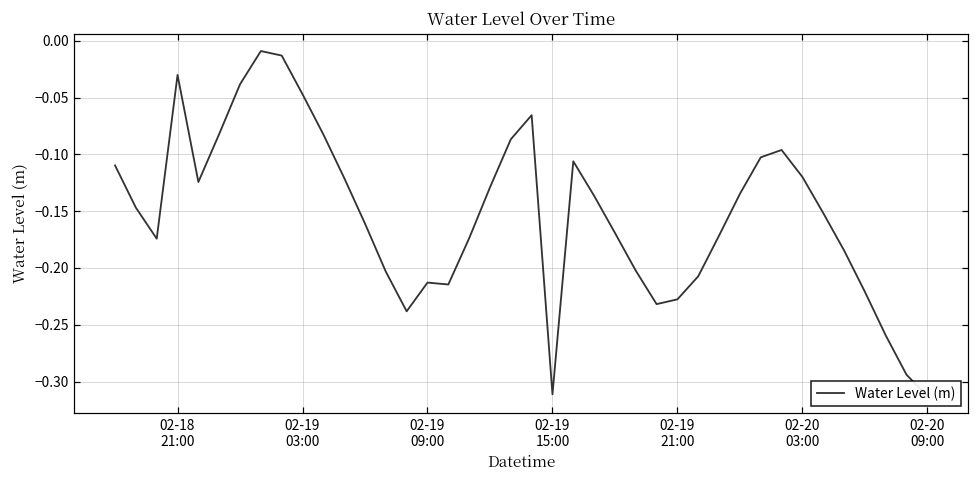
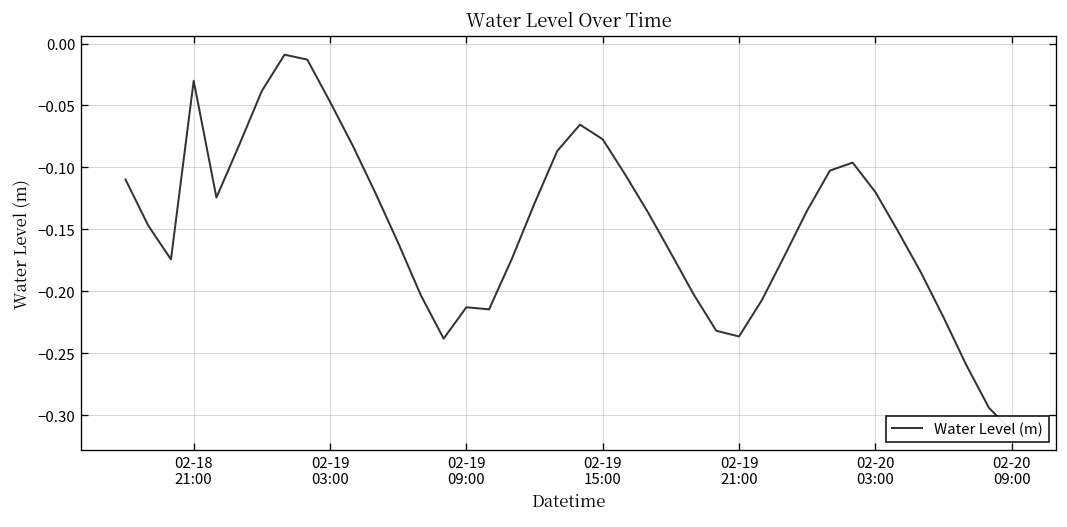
  {
    "02-18 21:00": -0.030,
    "02-19 03:00": -0.047,
    "02-19 09:00": -0.213,
-   "02-19 15:00": -0.311,
-   "02-19 21:00": -0.228,
+   "02-19 15:00": -0.077,
+   "02-19 21:00": -0.236,
    "02-20 03:00": -0.120
  }
